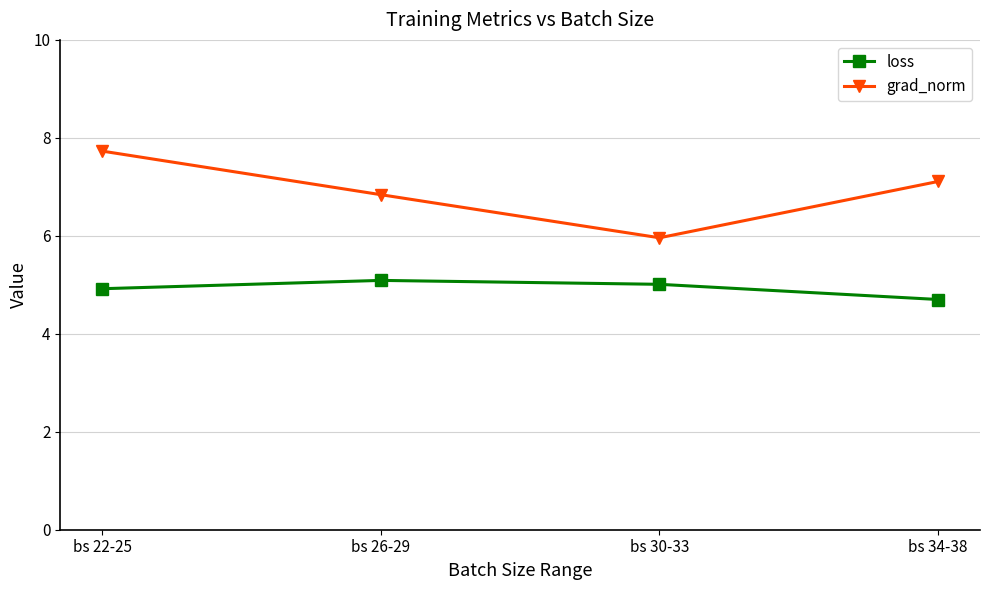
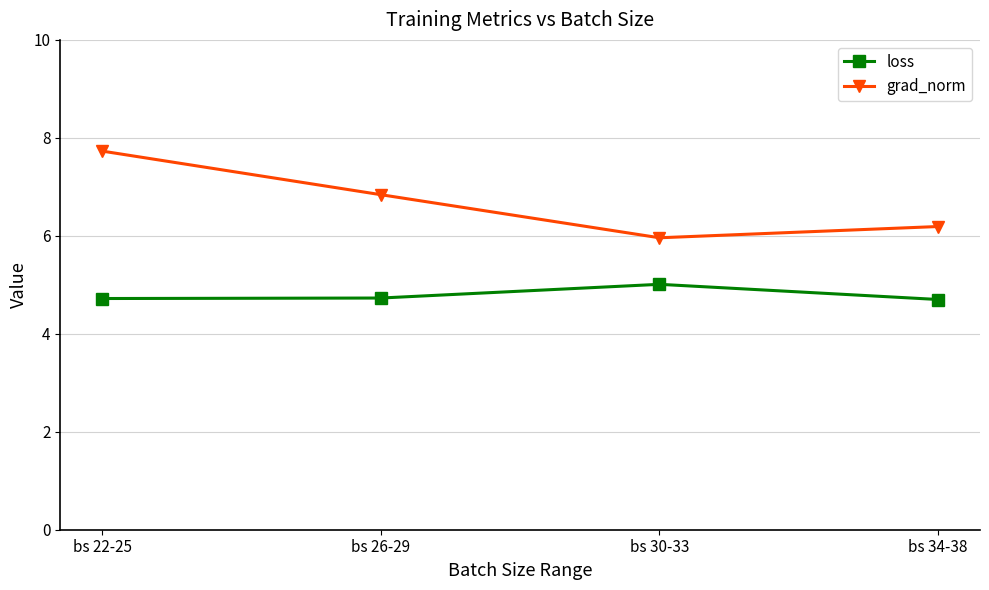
  {
    "loss": {
-     "bs 22-25": 4.9,
-     "bs 26-29": 5.1,
+     "bs 22-25": 4.7,
+     "bs 26-29": 4.7,
      "bs 30-33": 5.0,
      "bs 34-38": 4.7
    },
    "grad_norm": {
      "bs 22-25": 7.7,
      "bs 26-29": 6.8,
      "bs 30-33": 6.0,
-     "bs 34-38": 7.1
+     "bs 34-38": 6.2
    }
  }
